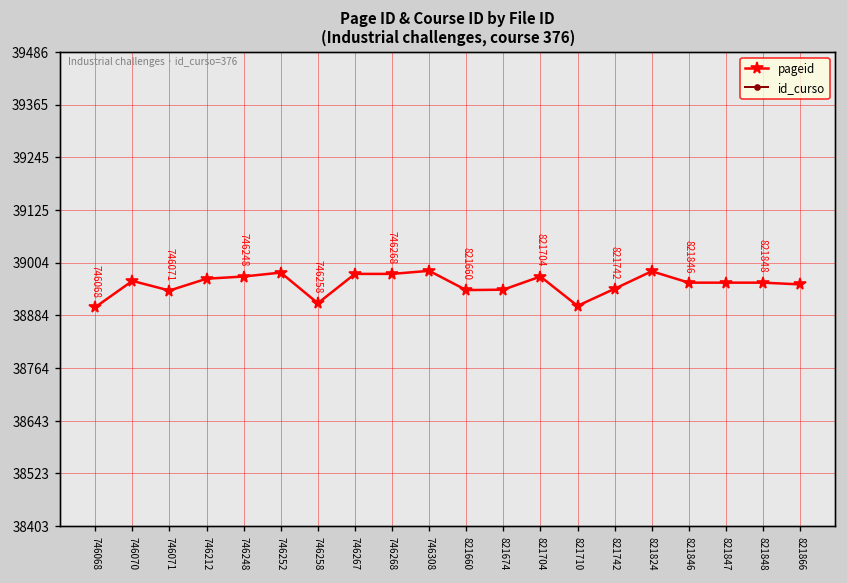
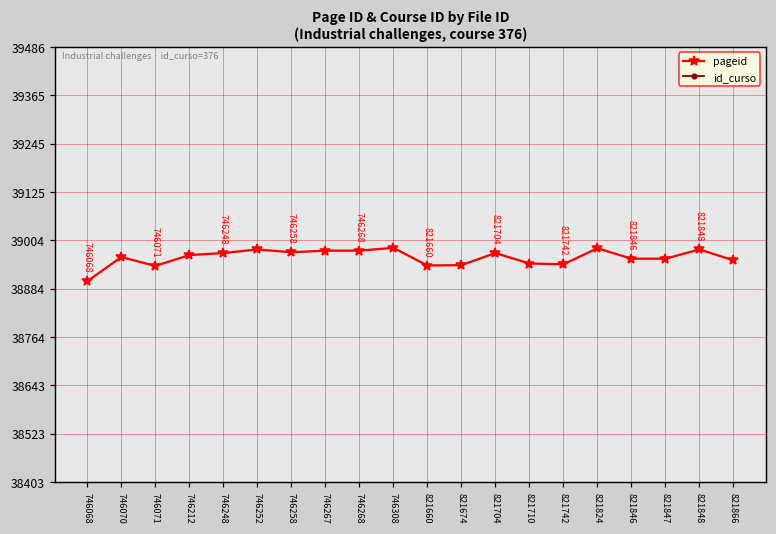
  {
    "pageid": {
      "746070": 38960,
      "746212": 38970,
      "746252": 38980,
-     "746258": 38910,
+     "746258": 38980,
      "746267": 38980,
      "746308": 38990,
      "821674": 38940,
-     "821710": 38910,
+     "821710": 38950,
      "821824": 38990,
      "821847": 38960,
-     "821848": 38960,
+     "821848": 38980,
      "821866": 38960
    }
  }
